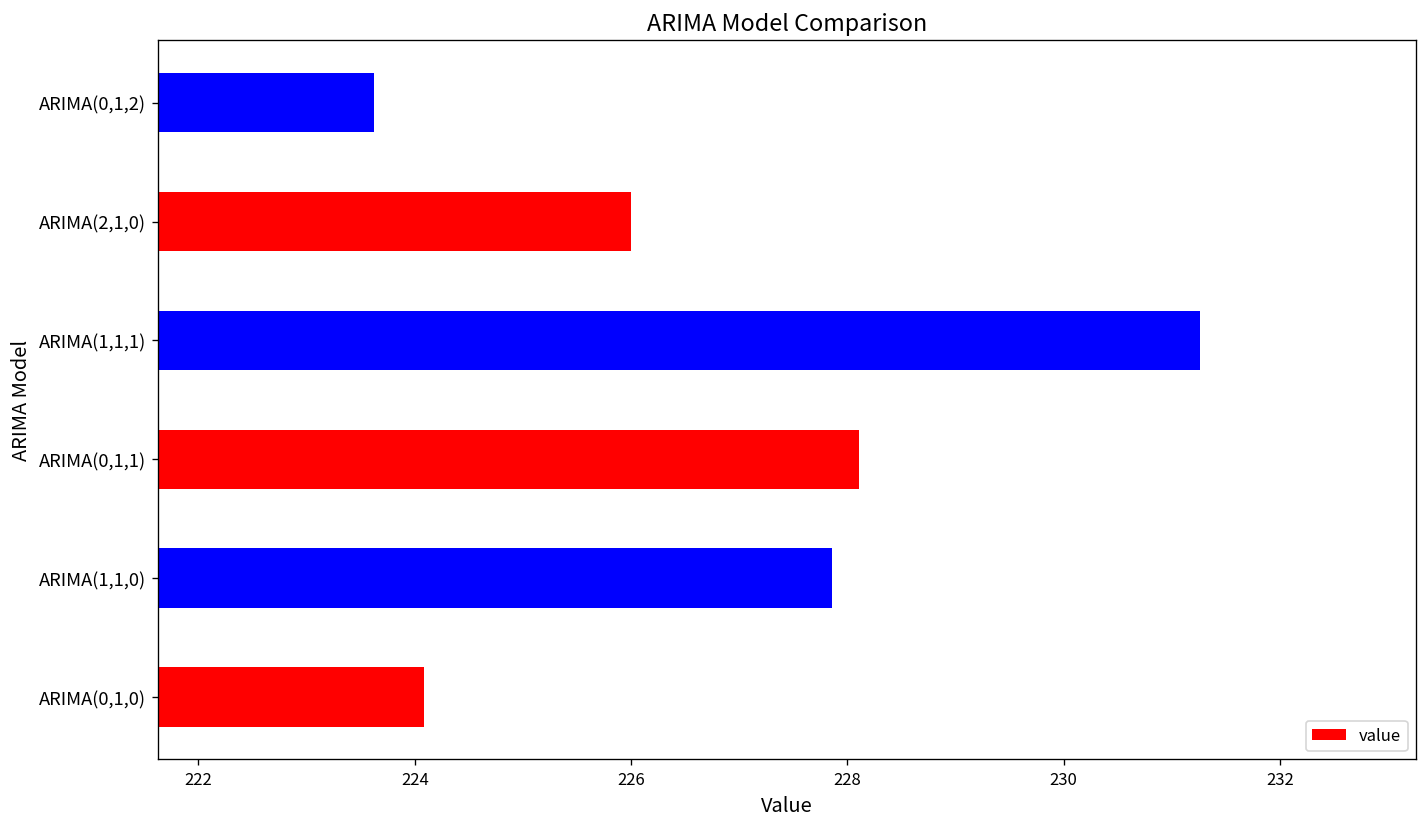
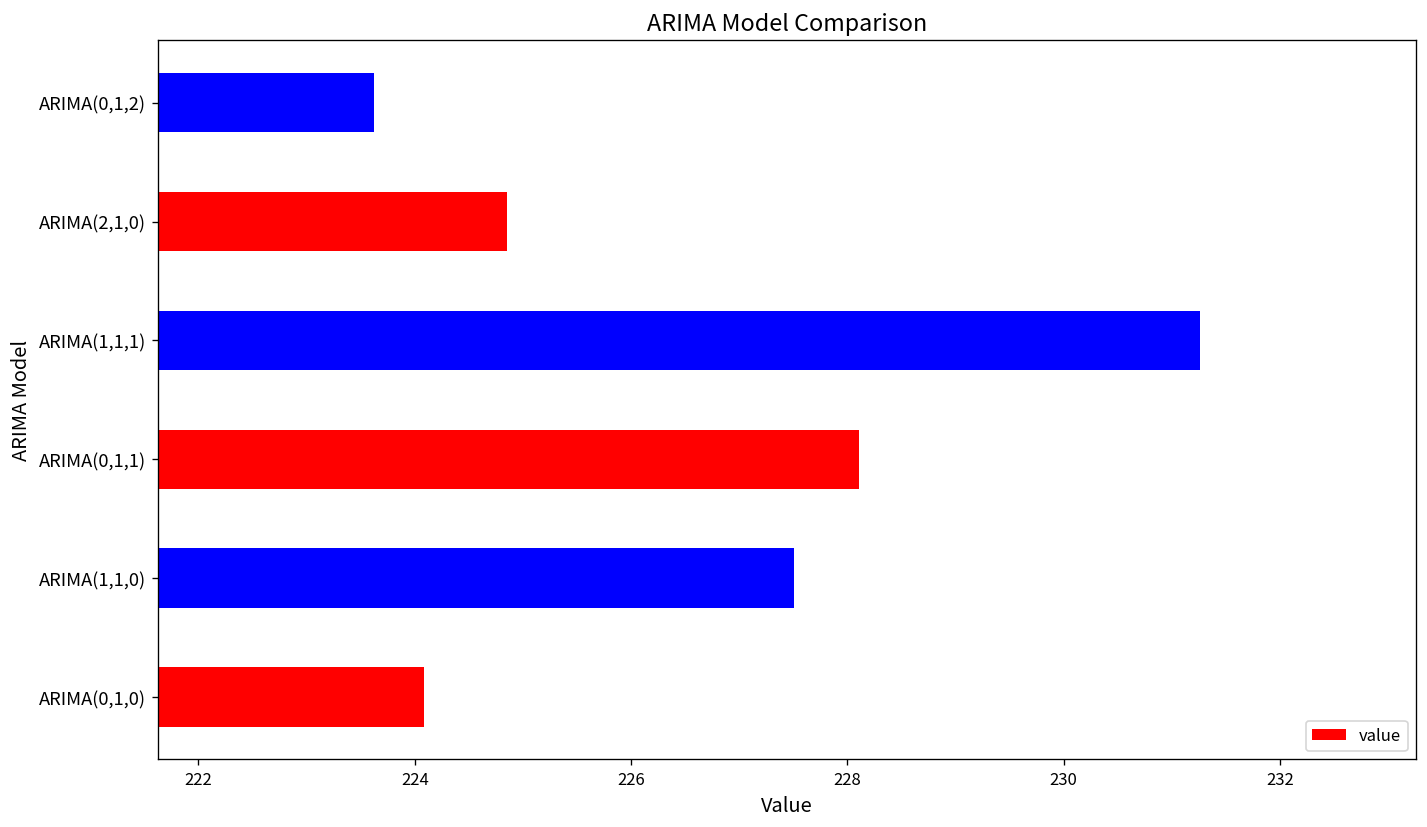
  {
    "ARIMA(0,1,2)": 223.6,
-   "ARIMA(2,1,0)": 226.0,
+   "ARIMA(2,1,0)": 224.9,
    "ARIMA(1,1,1)": 231.3,
    "ARIMA(0,1,1)": 228.1,
-   "ARIMA(1,1,0)": 227.9,
+   "ARIMA(1,1,0)": 227.5,
    "ARIMA(0,1,0)": 224.1
  }
